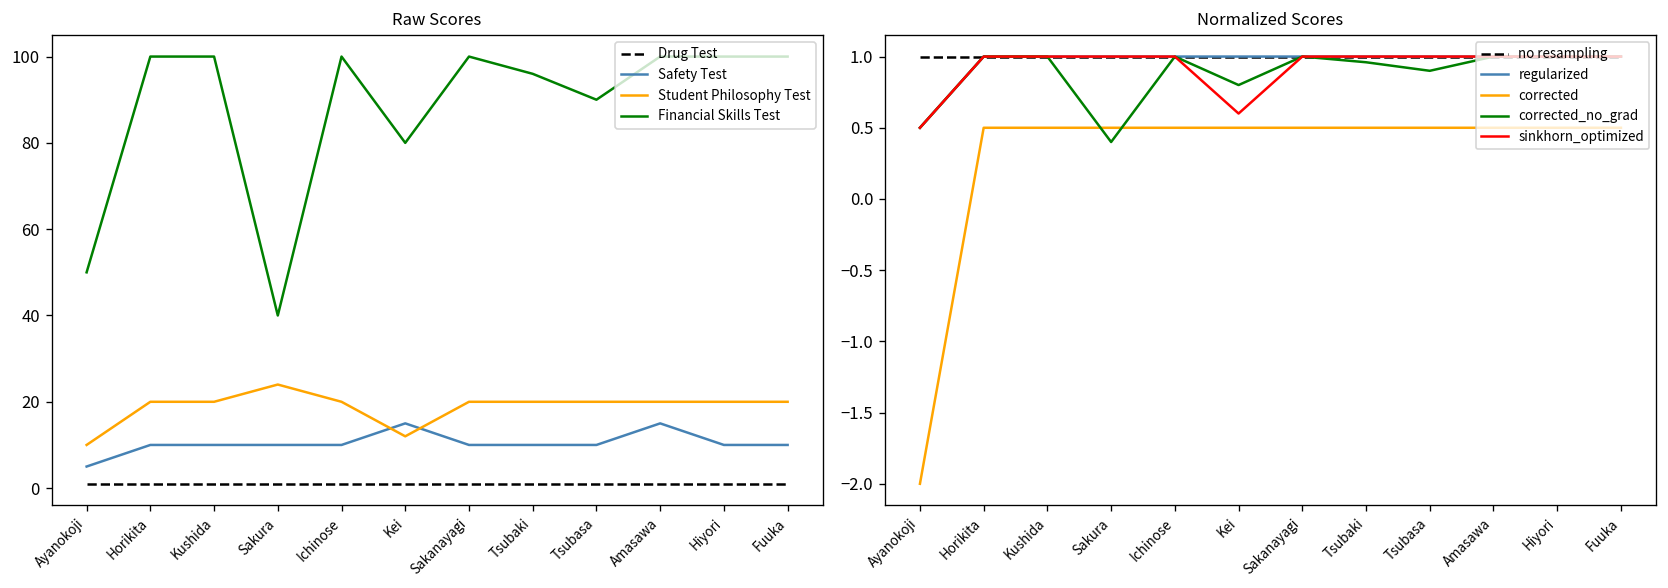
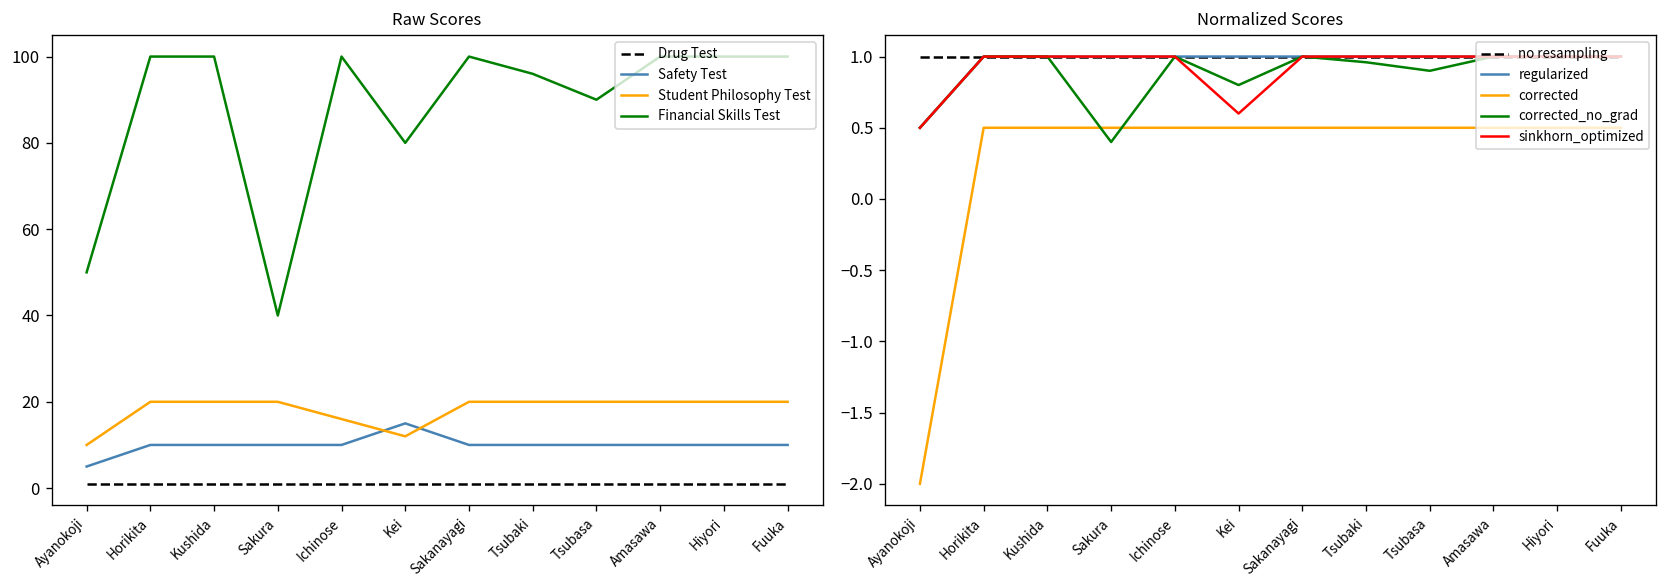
  {
    "Raw Scores": {
      "Drug Test": {
        "Ayanokoji": 1,
        "Horikita": 1,
        "Kushida": 1,
        "Sakura": 1,
        "Ichinose": 1,
        "Kei": 1,
        "Sakanayagi": 1,
        "Tsubaki": 1,
        "Tsubasa": 1,
        "Amasawa": 1,
        "Hiyori": 1,
        "Fuuka": 1
      },
      "Safety Test": {
        "Ayanokoji": 5,
        "Horikita": 10,
        "Kushida": 10,
        "Sakura": 10,
        "Ichinose": 10,
        "Kei": 15,
        "Sakanayagi": 10,
        "Tsubaki": 10,
        "Tsubasa": 10,
-       "Amasawa": 15,
+       "Amasawa": 10,
        "Hiyori": 10,
        "Fuuka": 10
      },
      "Student Philosophy Test": {
        "Ayanokoji": 10,
        "Horikita": 20,
        "Kushida": 20,
-       "Sakura": 24,
-       "Ichinose": 20,
+       "Sakura": 20,
+       "Ichinose": 16,
        "Kei": 12,
        "Sakanayagi": 20,
        "Tsubaki": 20,
        "Tsubasa": 20,
        "Amasawa": 20,
        "Hiyori": 20,
        "Fuuka": 20
      },
      "Financial Skills Test": {
        "Ayanokoji": 50,
        "Horikita": 100,
        "Kushida": 100,
        "Sakura": 40,
        "Ichinose": 100,
        "Kei": 80,
        "Sakanayagi": 100,
        "Tsubaki": 96,
        "Tsubasa": 90
      }
    },
    "Normalized Scores": {
      "no resampling": {
        "Ayanokoji": 1.00
      },
      "corrected": {
        "Ayanokoji": -2.00,
        "Horikita": 0.50,
        "Kushida": 0.50,
        "Sakura": 0.50,
        "Ichinose": 0.50,
        "Kei": 0.50,
        "Sakanayagi": 0.50,
        "Tsubaki": 0.50,
        "Tsubasa": 0.50
      },
      "corrected_no_grad": {
        "Sakura": 0.40,
        "Kei": 0.80,
        "Tsubaki": 0.96,
        "Tsubasa": 0.90
      },
      "sinkhorn_optimized": {
        "Kei": 0.60
      }
    }
  }
